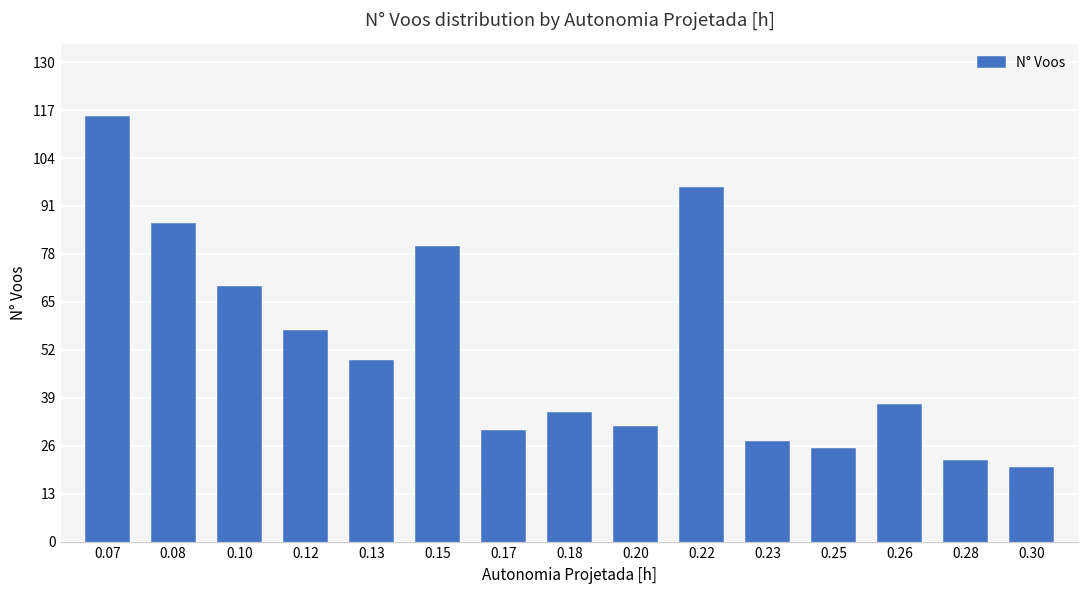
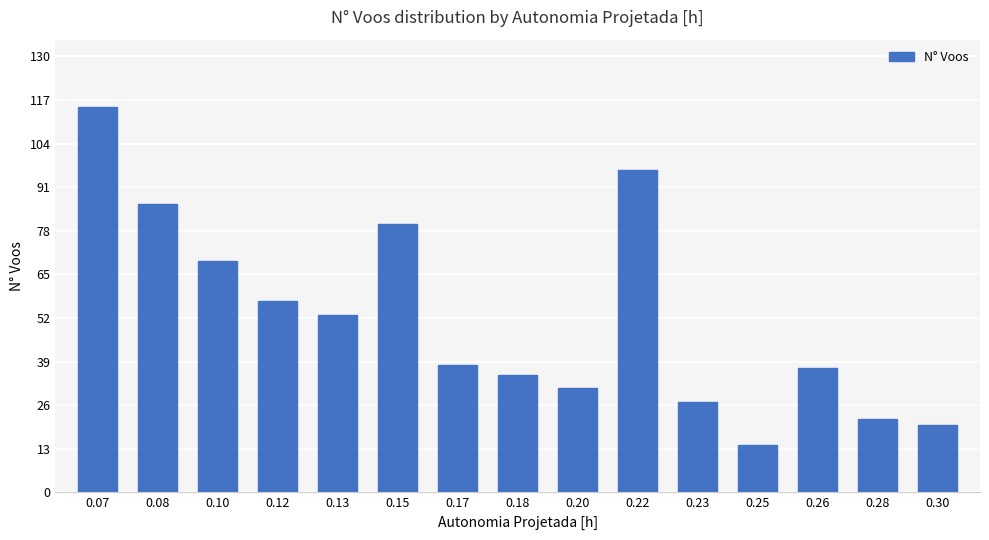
  {
    "0.07": 115,
    "0.08": 86,
    "0.10": 69,
    "0.12": 57,
-   "0.13": 49,
+   "0.13": 53,
    "0.15": 80,
-   "0.17": 30,
+   "0.17": 38,
    "0.18": 35,
    "0.20": 31,
    "0.22": 96,
    "0.23": 27,
-   "0.25": 25,
+   "0.25": 14,
    "0.26": 37,
    "0.28": 22,
    "0.30": 20
  }
